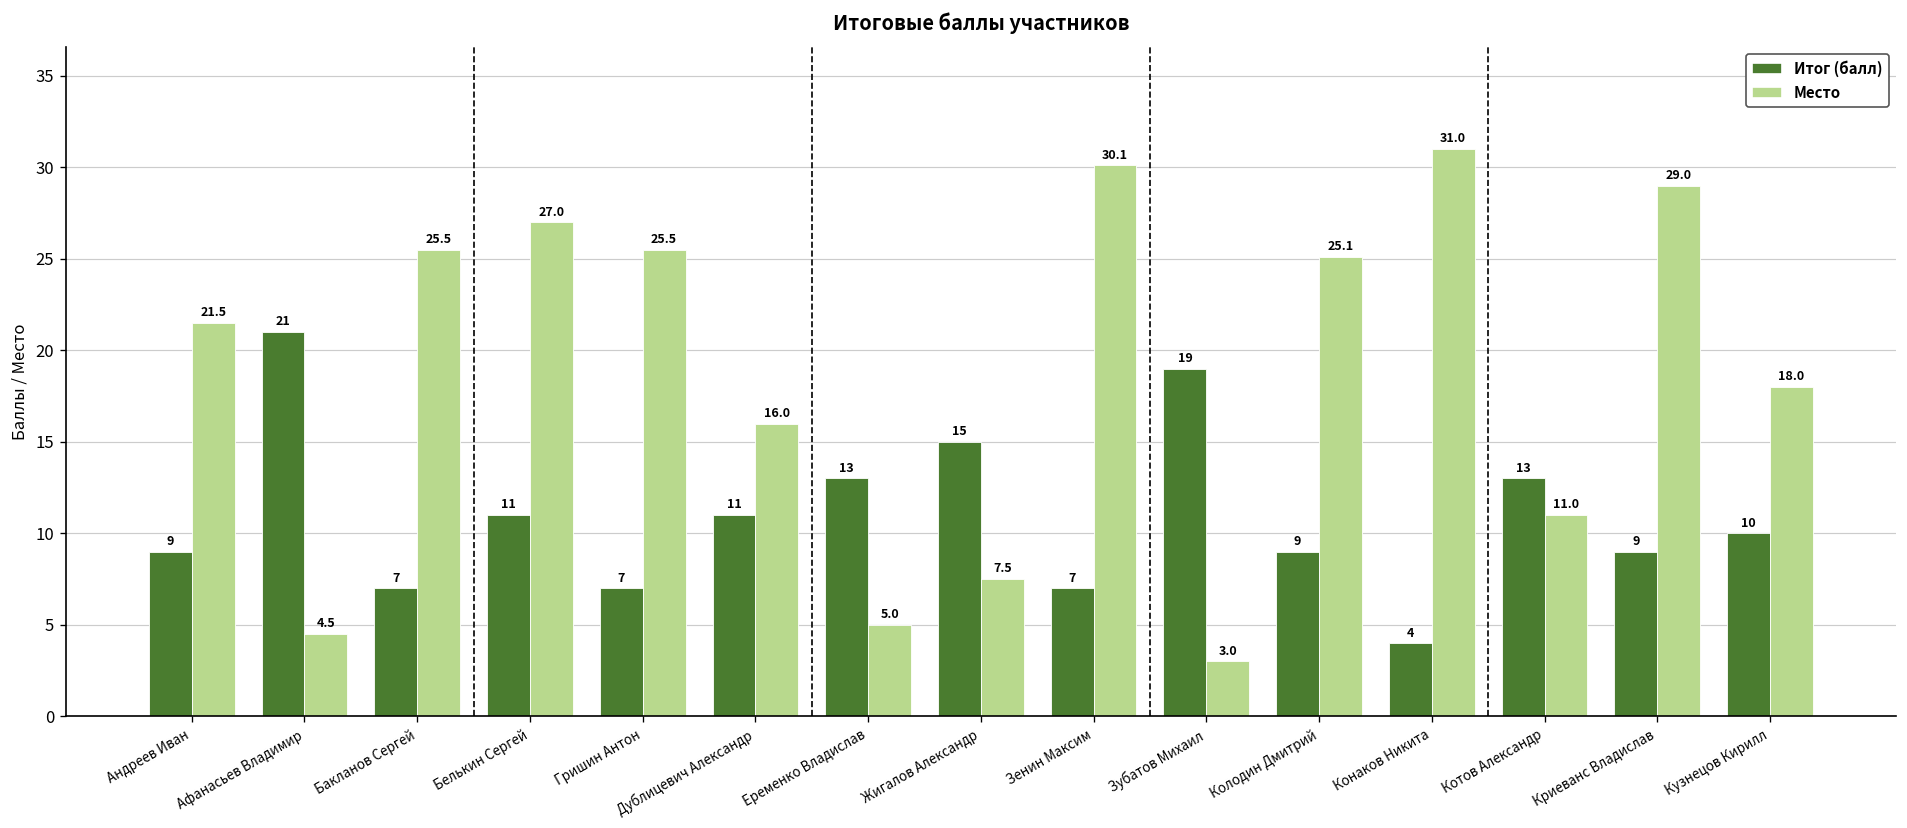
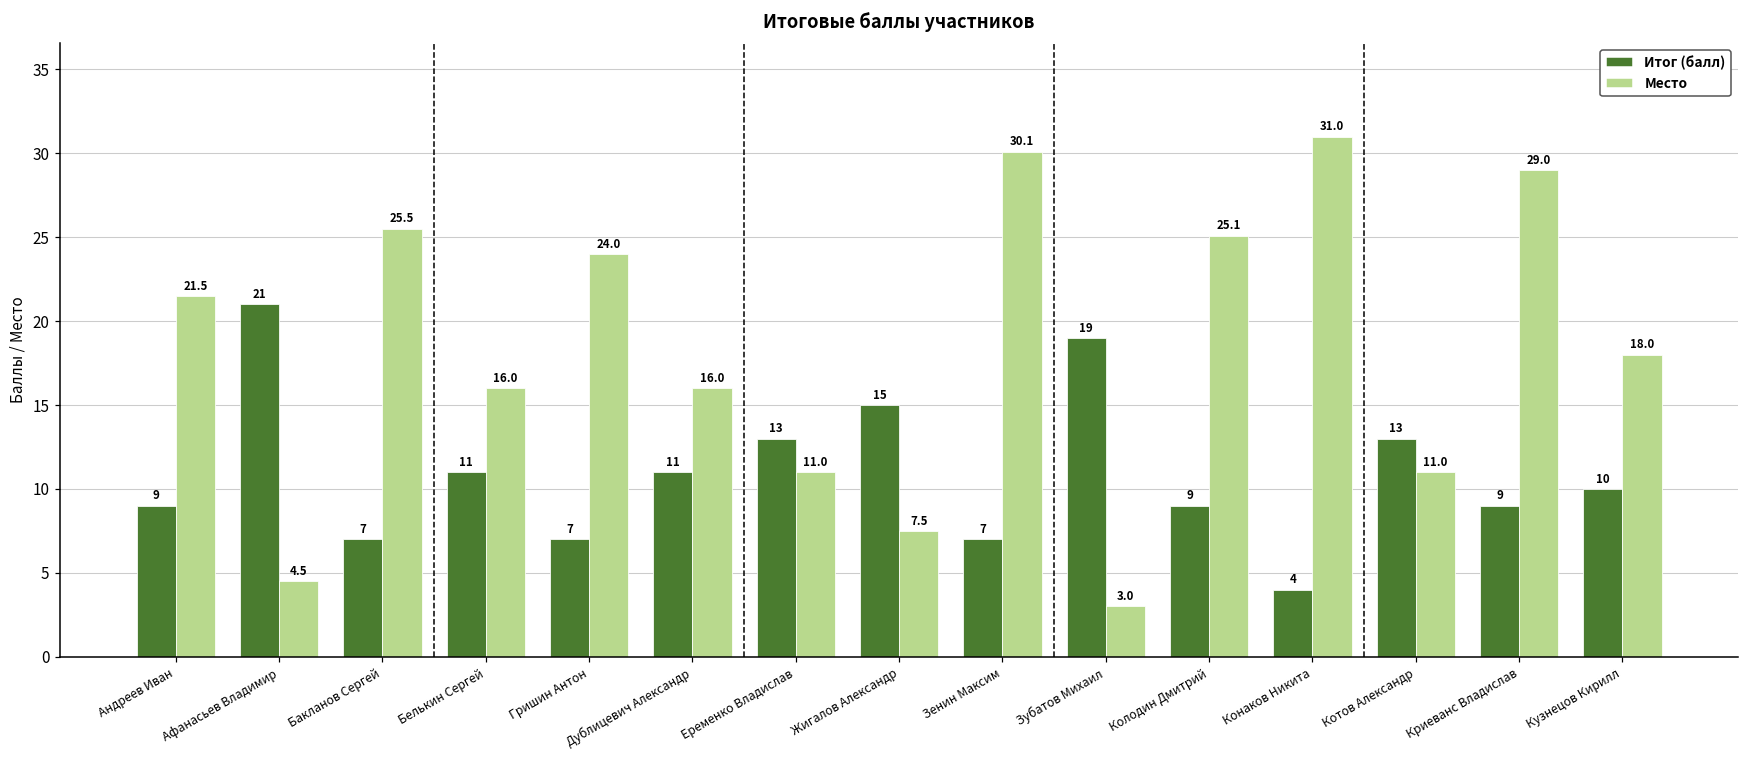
  {
    "Итог (балл)": {
      "Андреев Иван": 9,
      "Афанасьев Владимир": 21,
      "Бакланов Сергей": 7,
      "Белькин Сергей": 11,
      "Гришин Антон": 7,
      "Дублицевич Александр": 11,
      "Еременко Владислав": 13,
      "Жигалов Александр": 15,
      "Зенин Максим": 7,
      "Зубатов Михаил": 19,
      "Колодин Дмитрий": 9,
      "Конаков Никита": 4,
      "Котов Александр": 13,
      "Криеванс Владислав": 9,
      "Кузнецов Кирилл": 10
    },
    "Место": {
      "Андреев Иван": 21.5,
      "Афанасьев Владимир": 4.5,
      "Бакланов Сергей": 25.5,
-     "Белькин Сергей": 27.0,
-     "Гришин Антон": 25.5,
+     "Белькин Сергей": 16.0,
+     "Гришин Антон": 24.0,
      "Дублицевич Александр": 16.0,
-     "Еременко Владислав": 5.0,
+     "Еременко Владислав": 11.0,
      "Жигалов Александр": 7.5,
      "Зенин Максим": 30.1,
      "Зубатов Михаил": 3.0,
      "Колодин Дмитрий": 25.1,
      "Конаков Никита": 31.0,
      "Котов Александр": 11.0,
      "Криеванс Владислав": 29.0,
      "Кузнецов Кирилл": 18.0
    }
  }
